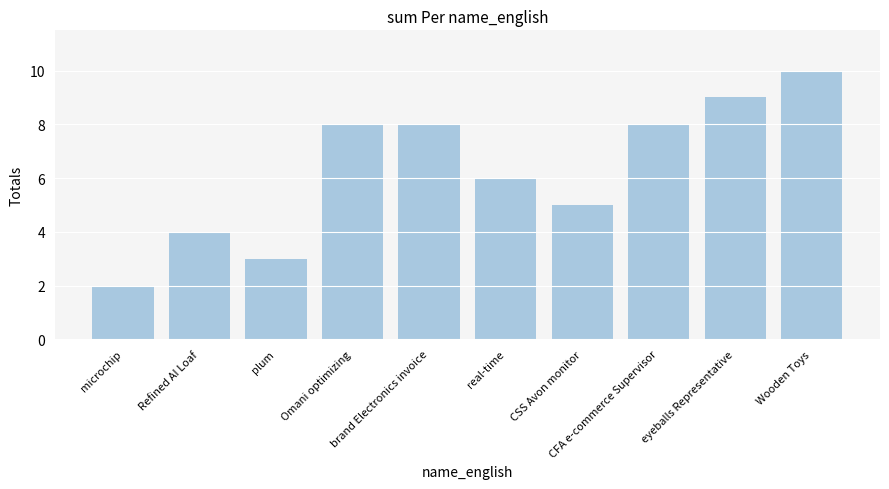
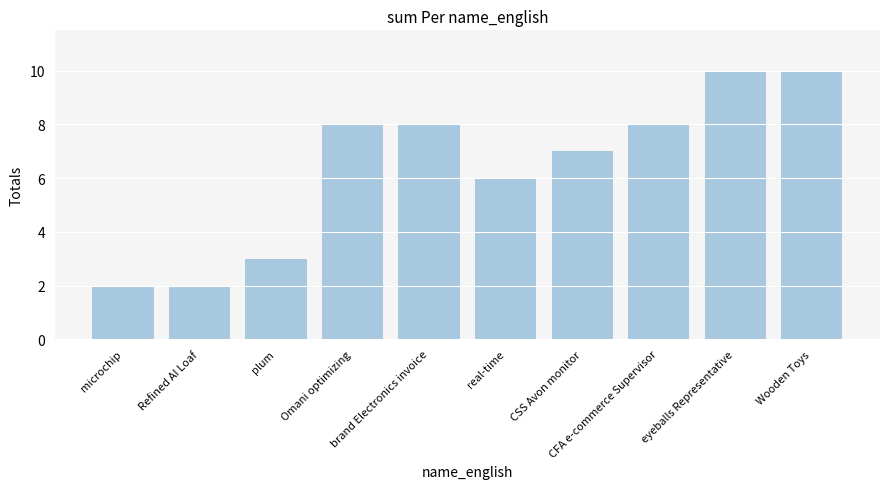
  {
    "microchip": 2,
-   "Refined AI Loaf": 4,
+   "Refined AI Loaf": 2,
    "plum": 3,
    "Omani optimizing": 8,
    "brand Electronics invoice": 8,
    "real-time": 6,
-   "CSS Avon monitor": 5,
+   "CSS Avon monitor": 7,
    "CFA e-commerce Supervisor": 8,
-   "eyeballs Representative": 9,
+   "eyeballs Representative": 10,
    "Wooden Toys": 10
  }
